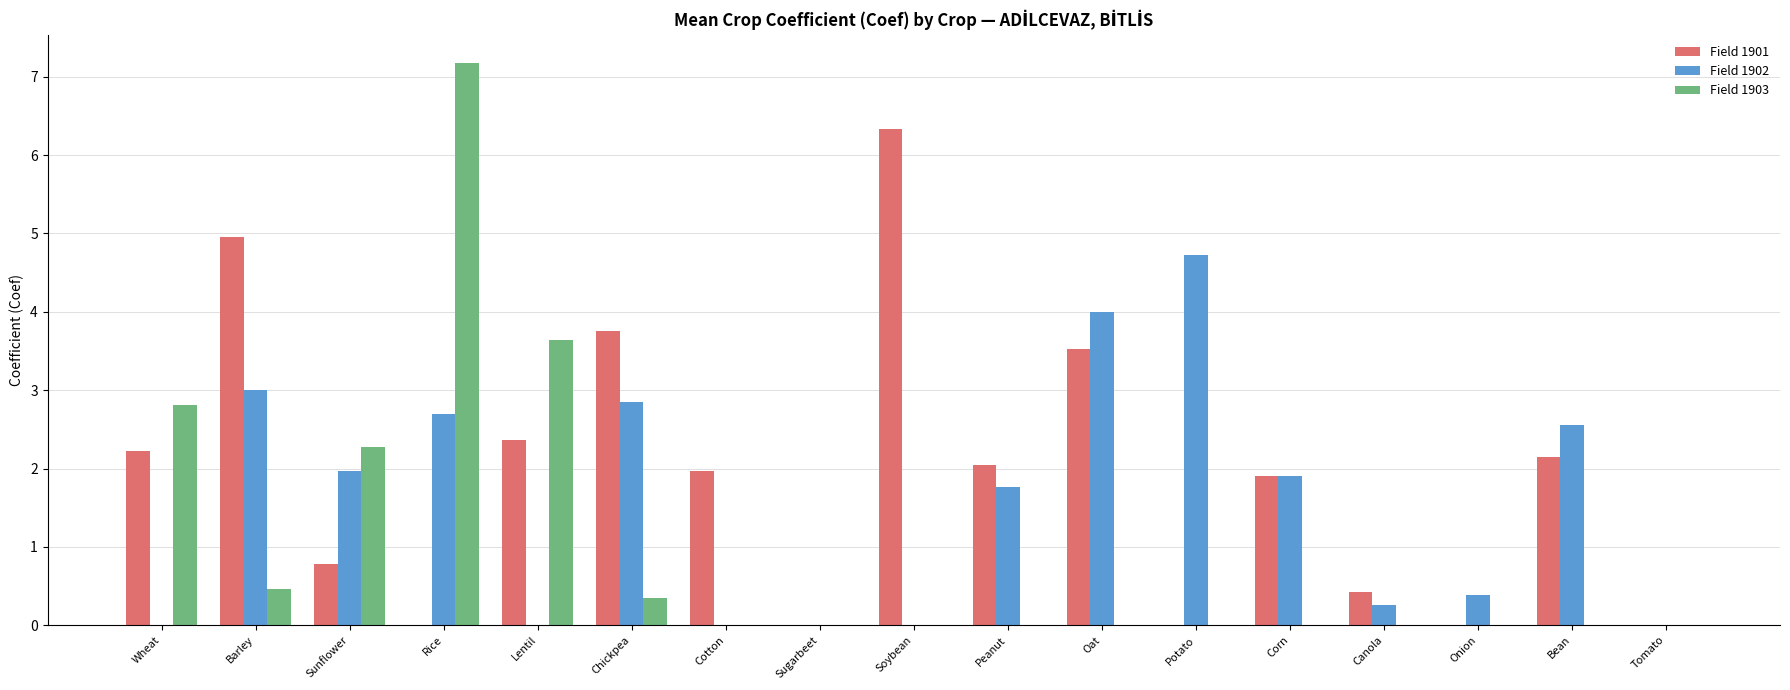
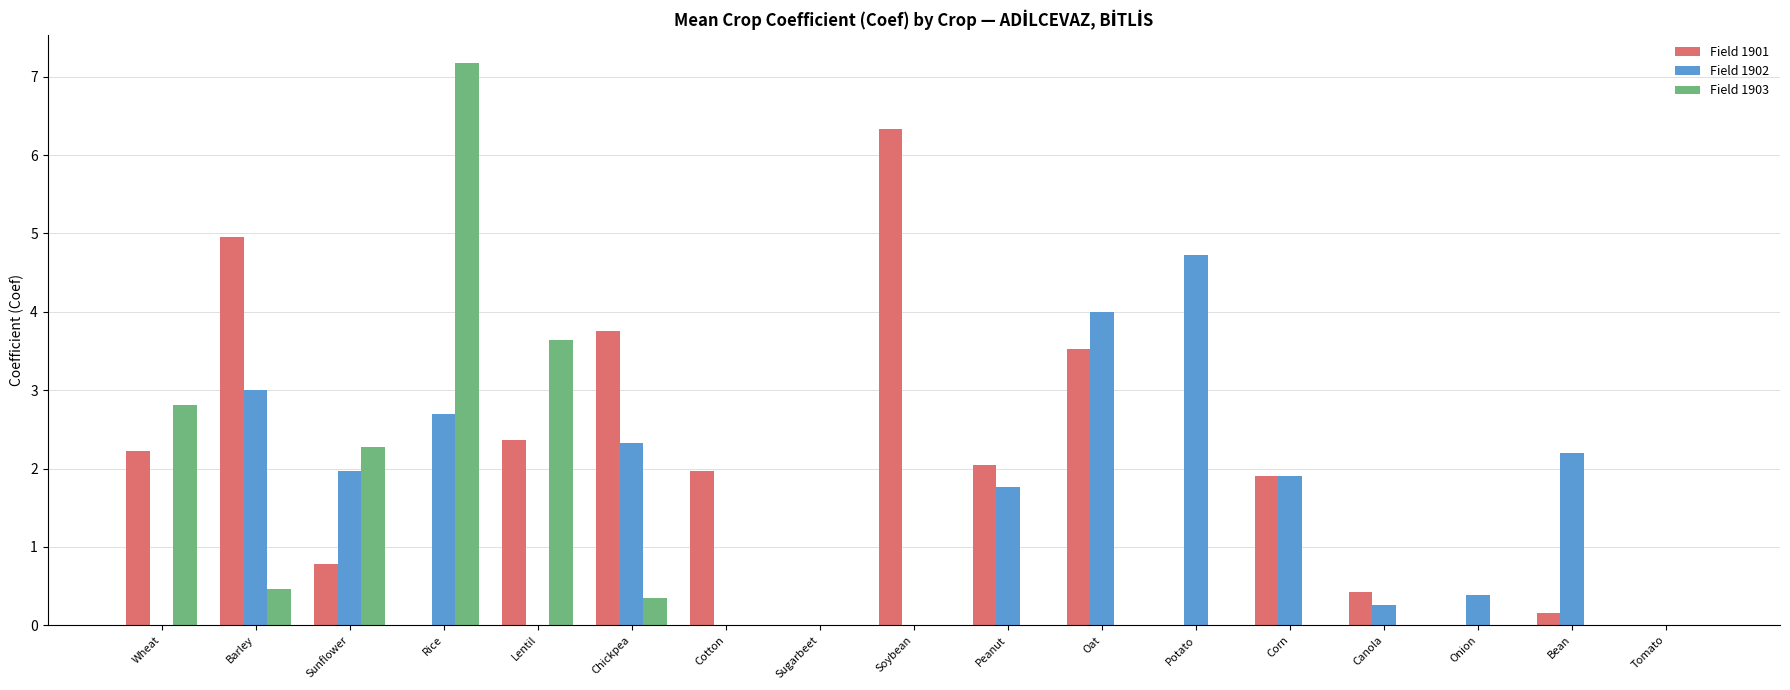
  {
    "Field 1901": {
      "Wheat": 2.2,
      "Barley": 5.0,
      "Sunflower": 0.8,
      "Rice": 0.0,
      "Lentil": 2.4,
      "Chickpea": 3.8,
      "Cotton": 2.0,
      "Sugarbeet": 0.0,
      "Soybean": 6.3,
      "Peanut": 2.1,
      "Oat": 3.5,
      "Potato": 0.0,
      "Corn": 1.9,
      "Canola": 0.4,
      "Onion": 0.0,
-     "Bean": 2.2,
+     "Bean": 0.2,
      "Tomato": 0.0
    },
    "Field 1902": {
      "Wheat": 0.0,
      "Barley": 3.0,
      "Sunflower": 2.0,
      "Rice": 2.7,
      "Lentil": 0.0,
-     "Chickpea": 2.9,
+     "Chickpea": 2.3,
      "Cotton": 0.0,
      "Sugarbeet": 0.0,
      "Soybean": 0.0,
      "Peanut": 1.8,
      "Oat": 4.0,
      "Potato": 4.7,
      "Corn": 1.9,
      "Canola": 0.3,
      "Onion": 0.4,
-     "Bean": 2.6,
+     "Bean": 2.2,
      "Tomato": 0.0
    },
    "Field 1903": {
      "Wheat": 2.8,
      "Barley": 0.5,
      "Sunflower": 2.3,
      "Rice": 7.2,
      "Lentil": 3.6,
      "Chickpea": 0.4,
      "Cotton": 0.0,
      "Sugarbeet": 0.0,
      "Soybean": 0.0,
      "Peanut": 0.0,
      "Oat": 0.0,
      "Potato": 0.0,
      "Corn": 0.0,
      "Canola": 0.0,
      "Onion": 0.0,
      "Bean": 0.0,
      "Tomato": 0.0
    }
  }
